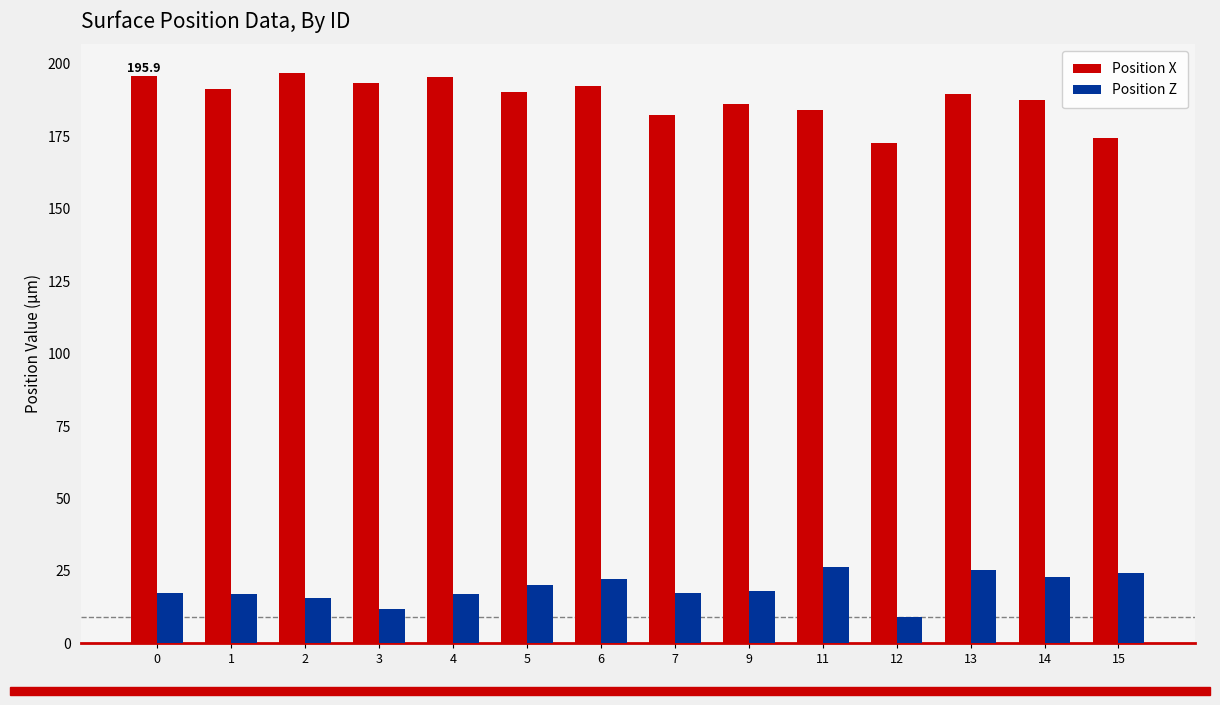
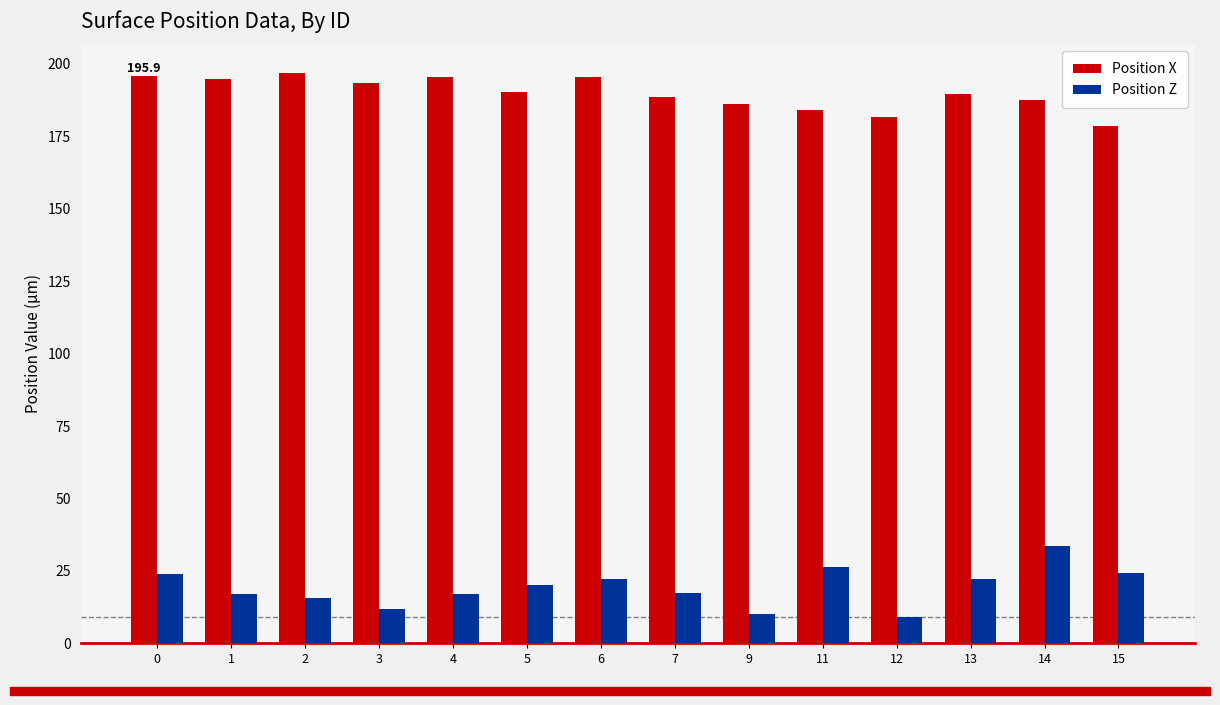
  {
    "Position X": {
-     "1": 191,
+     "1": 195,
      "2": 197,
      "3": 194,
      "4": 195,
      "5": 190,
-     "6": 192,
-     "7": 182,
+     "6": 196,
+     "7": 188,
      "9": 186,
      "11": 184,
-     "12": 173,
+     "12": 182,
      "13": 189,
      "14": 187,
-     "15": 174
+     "15": 179
    },
    "Position Z": {
-     "0": 17,
+     "0": 24,
      "1": 17,
      "2": 16,
      "3": 12,
      "4": 17,
      "5": 20,
      "6": 22,
      "7": 18,
-     "9": 18,
+     "9": 10,
      "11": 26,
      "12": 9,
-     "13": 25,
-     "14": 23,
+     "13": 22,
+     "14": 34,
      "15": 24
    }
  }
